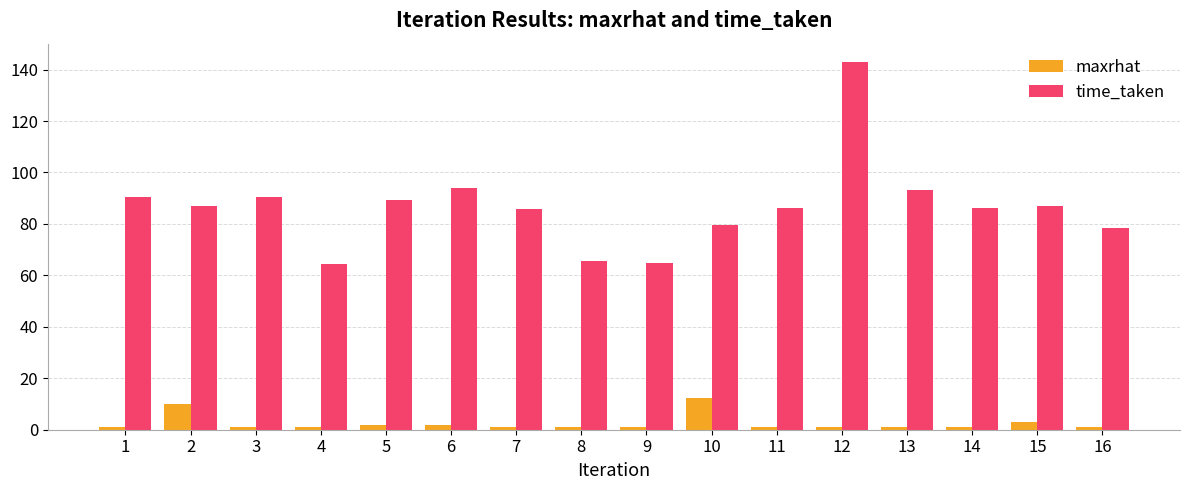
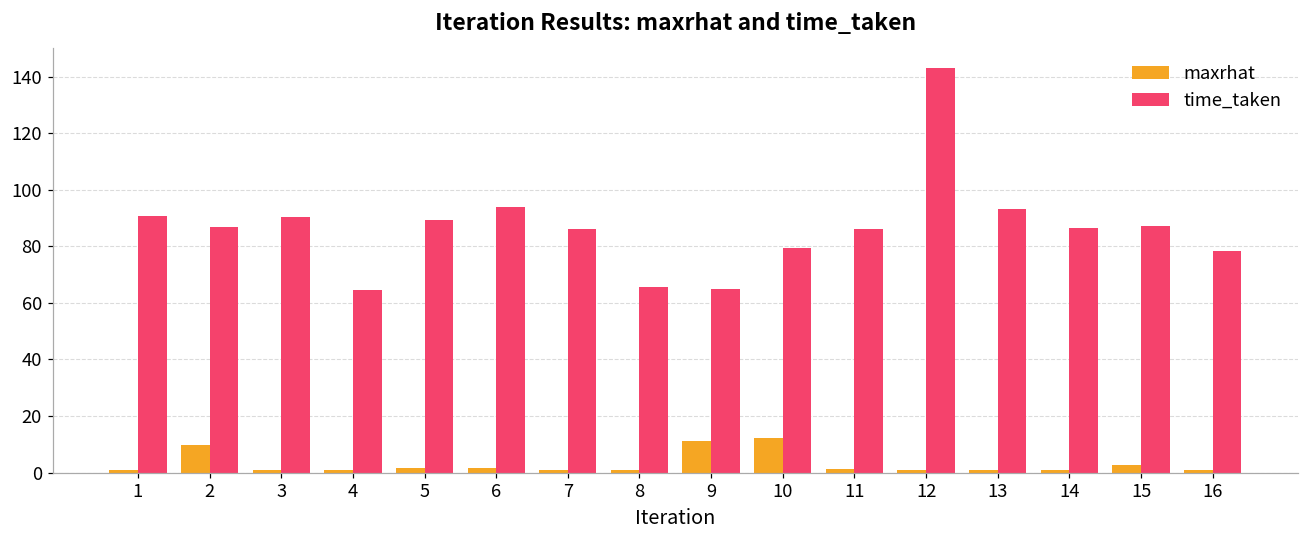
  {
    "maxrhat": {
      "1": 1,
      "2": 10,
      "3": 1,
      "4": 1,
      "5": 2,
      "6": 2,
      "7": 1,
      "8": 1,
-     "9": 1,
+     "9": 11,
      "10": 12,
      "11": 1,
      "12": 1,
      "13": 1,
      "14": 1,
      "15": 3,
      "16": 1
    },
    "time_taken": {
      "1": 91,
      "2": 87,
      "3": 90,
      "4": 64,
      "5": 89,
      "6": 94,
      "7": 86,
      "8": 66,
      "9": 65,
      "10": 79,
      "11": 86,
      "12": 143,
      "13": 93,
      "14": 86,
      "15": 87,
      "16": 78
    }
  }
